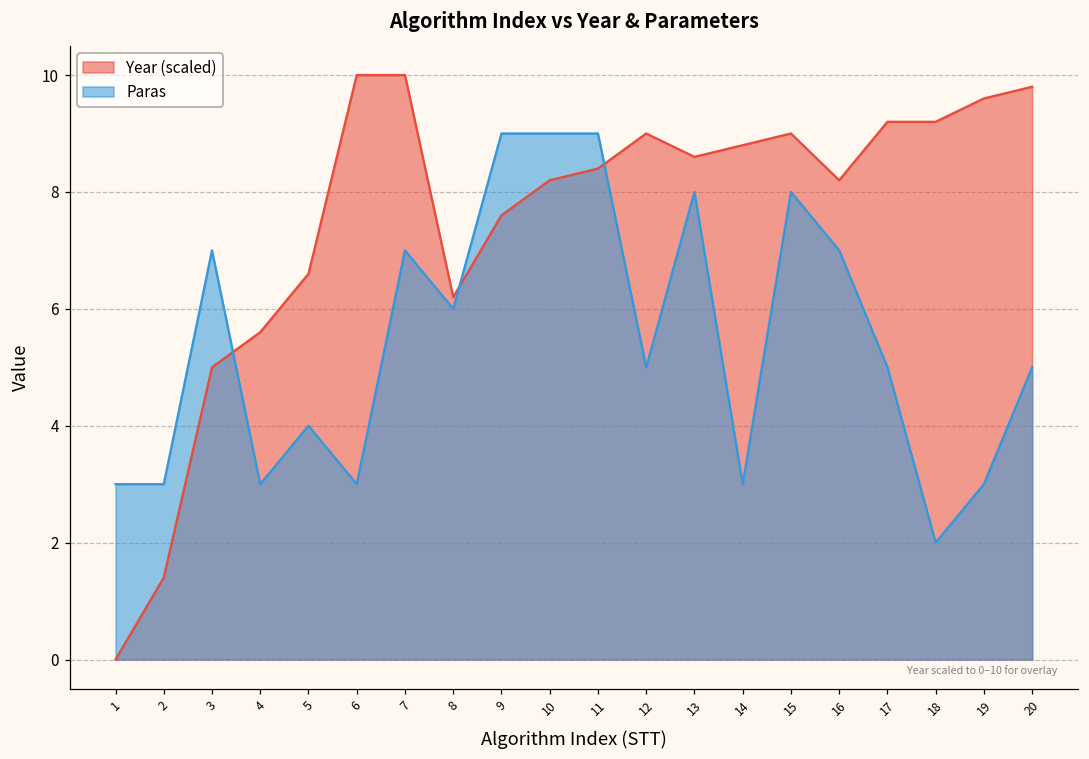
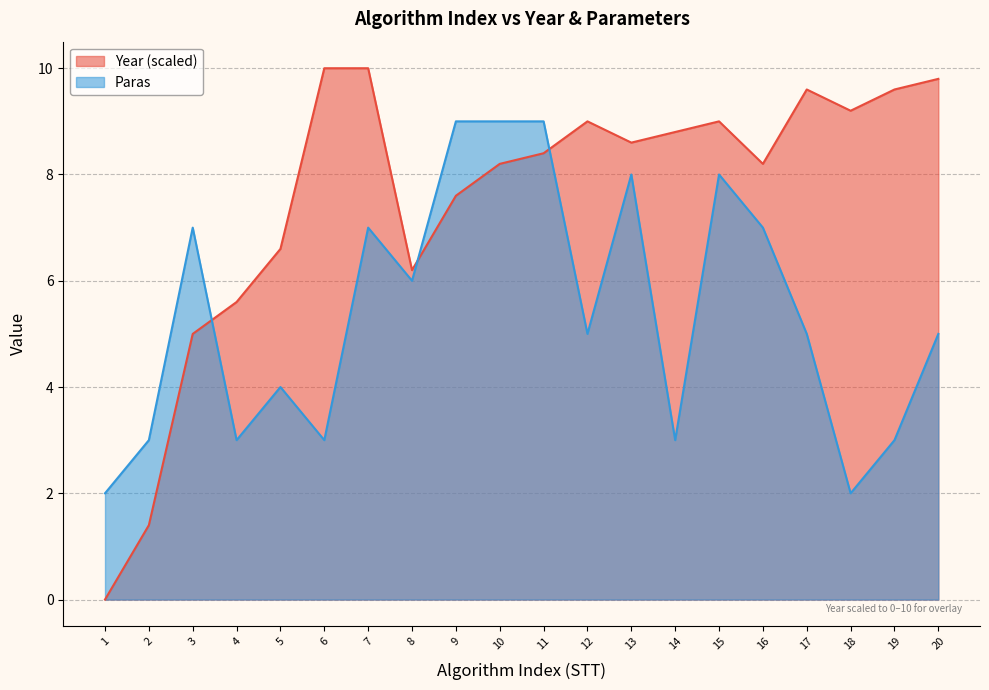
  {
    "Year (scaled)": {
      "1": 0.0,
      "2": 1.4,
      "3": 5.0,
      "4": 5.6,
      "5": 6.6,
      "6": 10.0,
      "7": 10.0,
      "8": 6.2,
      "9": 7.6,
      "10": 8.2,
      "11": 8.4,
      "12": 9.0,
      "13": 8.6,
      "14": 8.8,
      "15": 9.0,
      "16": 8.2,
-     "17": 9.2,
+     "17": 9.6,
      "18": 9.2,
      "19": 9.6,
      "20": 9.8
    },
    "Paras": {
-     "1": 3,
+     "1": 2,
      "2": 3,
      "3": 7,
      "4": 3,
      "5": 4,
      "6": 3,
      "7": 7,
      "8": 6,
      "9": 9,
      "10": 9,
      "11": 9,
      "12": 5,
      "13": 8,
      "14": 3,
      "15": 8,
      "16": 7,
      "17": 5,
      "18": 2,
      "19": 3,
      "20": 5
    }
  }
